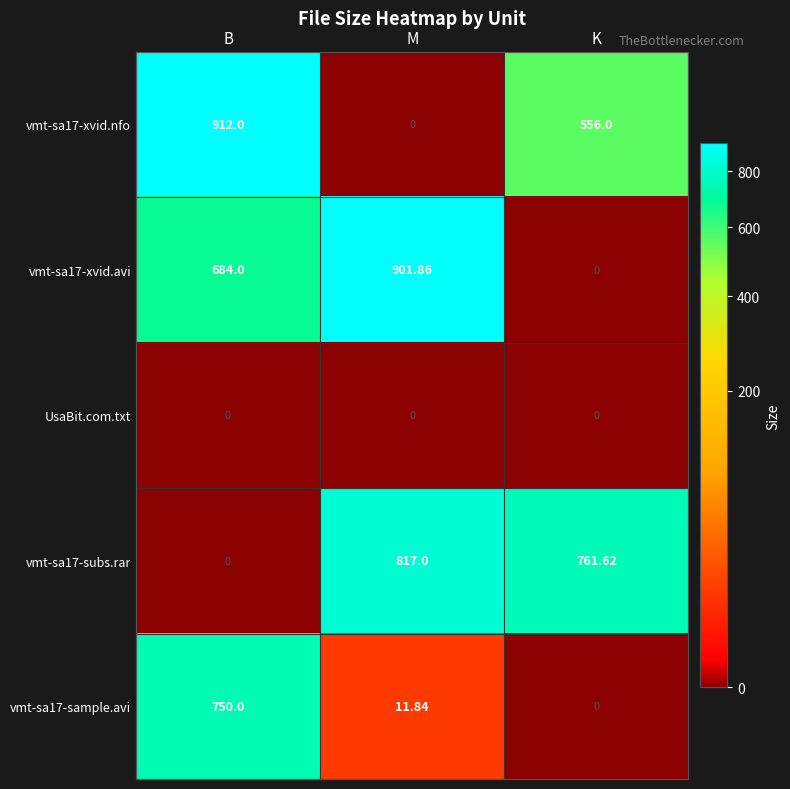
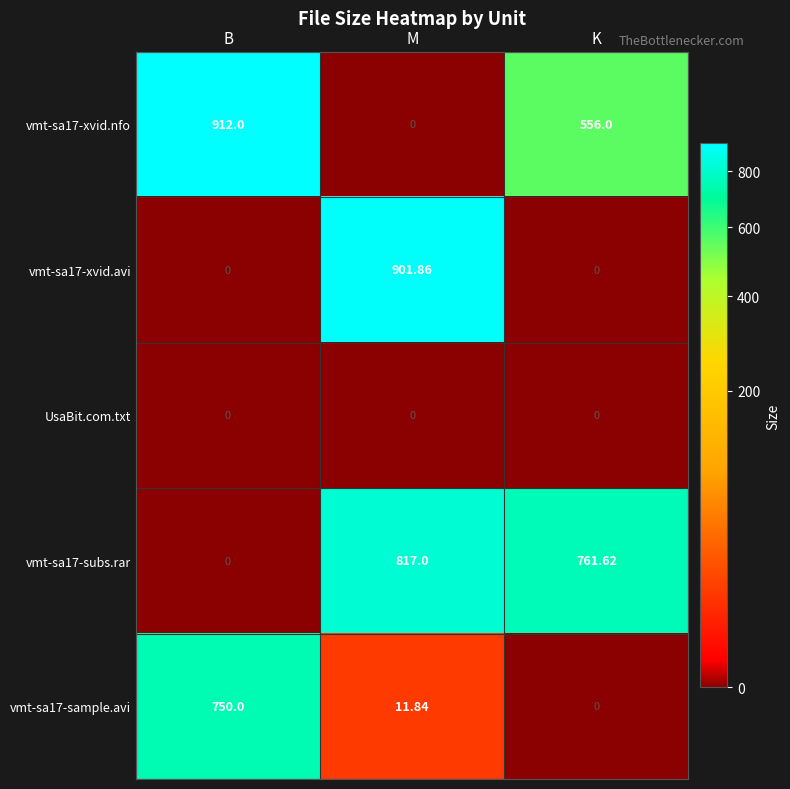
  {
    "vmt-sa17-xvid.nfo": {
      "B": 912.0,
      "M": 0,
      "K": 556.0
    },
    "vmt-sa17-xvid.avi": {
-     "B": 684.0,
+     "B": 0,
      "M": 901.86,
      "K": 0
    },
    "UsaBit.com.txt": {
      "B": 0,
      "M": 0,
      "K": 0
    },
    "vmt-sa17-subs.rar": {
      "B": 0,
      "M": 817.0,
      "K": 761.62
    },
    "vmt-sa17-sample.avi": {
      "B": 750.0,
      "M": 11.84,
      "K": 0
    }
  }
